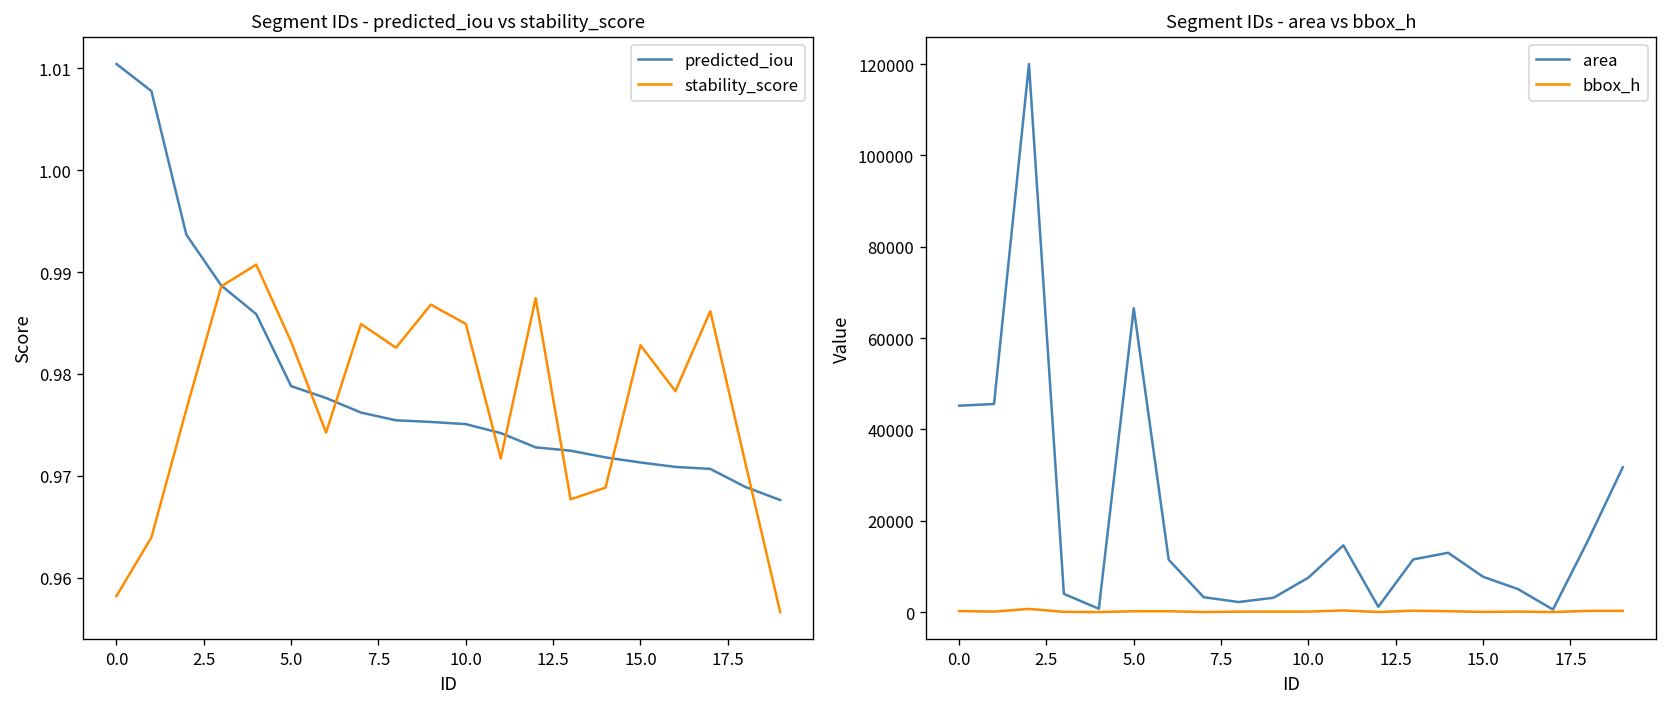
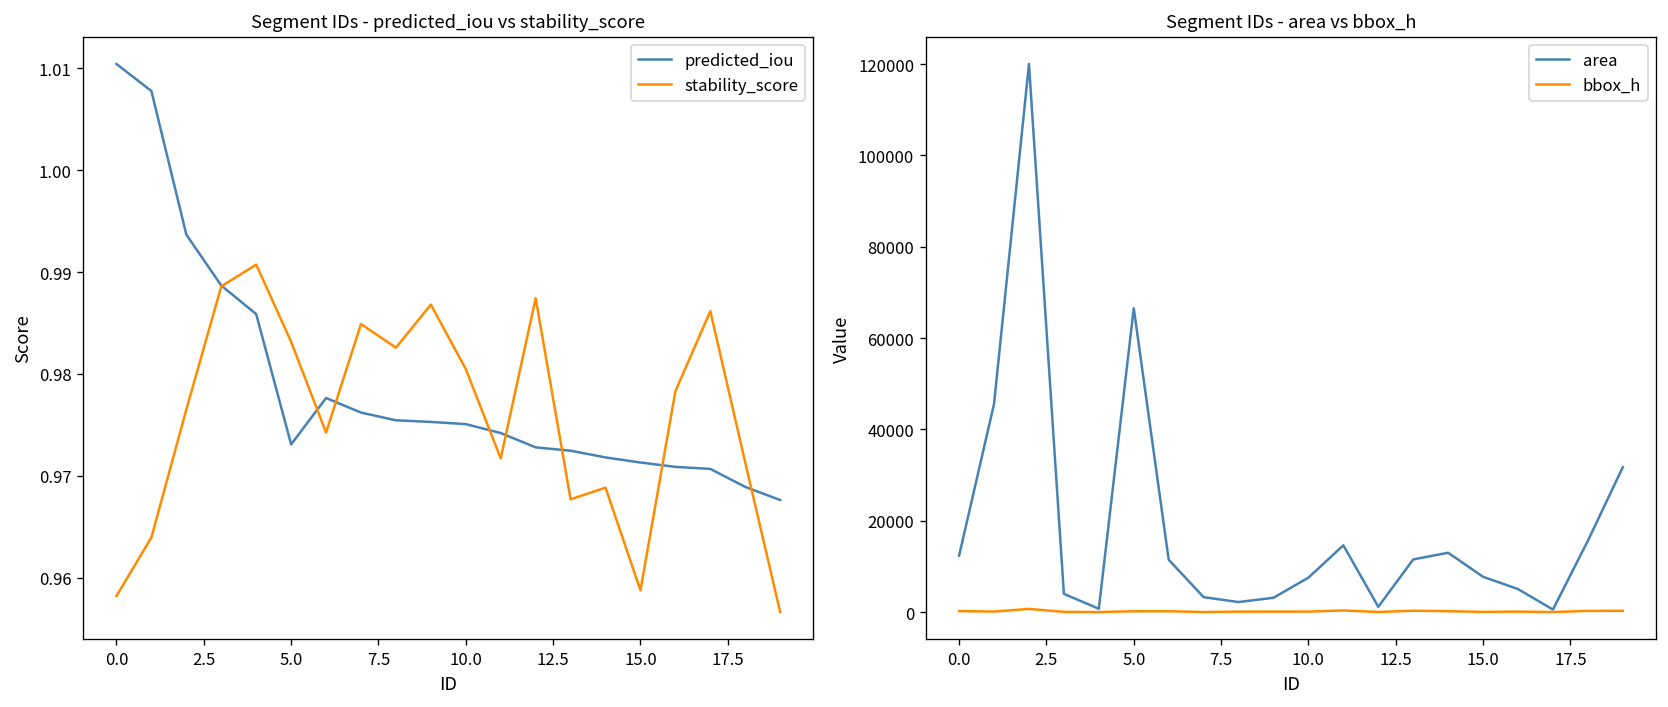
  {
    "Segment IDs - predicted_iou vs stability_score": {
      "predicted_iou": {
        "0.0": 1.010,
-       "5.0": 0.979,
+       "5.0": 0.973,
        "10.0": 0.975,
        "15.0": 0.971
      },
      "stability_score": {
        "0.0": 0.958,
        "5.0": 0.983,
-       "10.0": 0.985,
-       "15.0": 0.983
+       "10.0": 0.980,
+       "15.0": 0.959
      }
    },
    "Segment IDs - area vs bbox_h": {
      "area": {
-       "0.0": 45000,
+       "0.0": 12000,
        "5.0": 67000,
        "10.0": 8000,
        "15.0": 8000
      },
      "bbox_h": {
        "0.0": 0,
        "5.0": 0,
        "10.0": 0,
        "15.0": 0
      }
    }
  }
